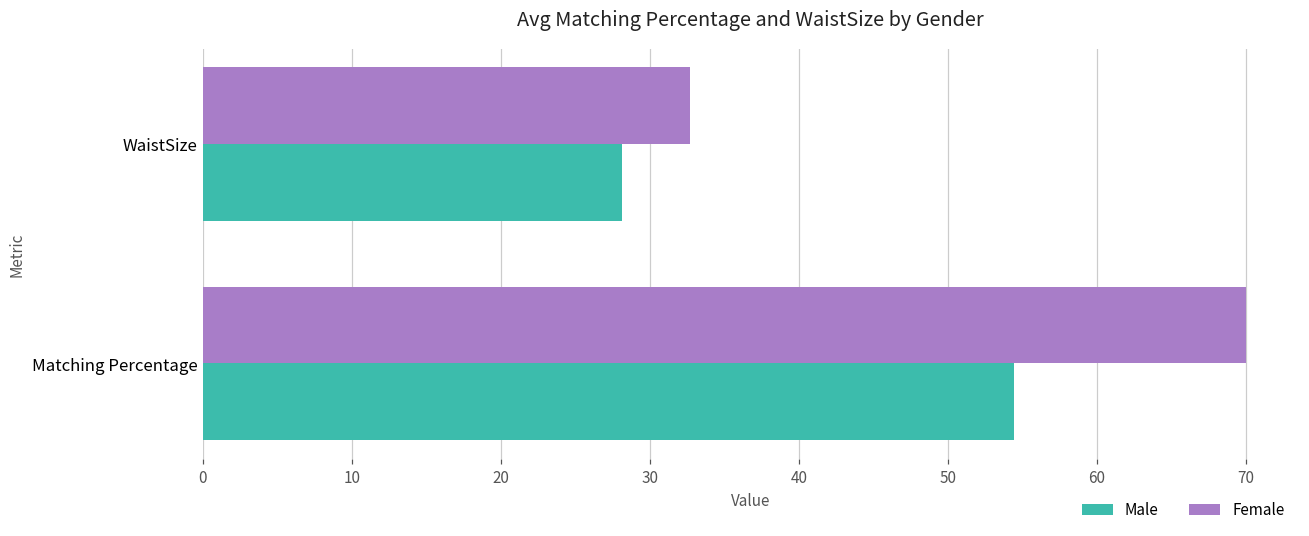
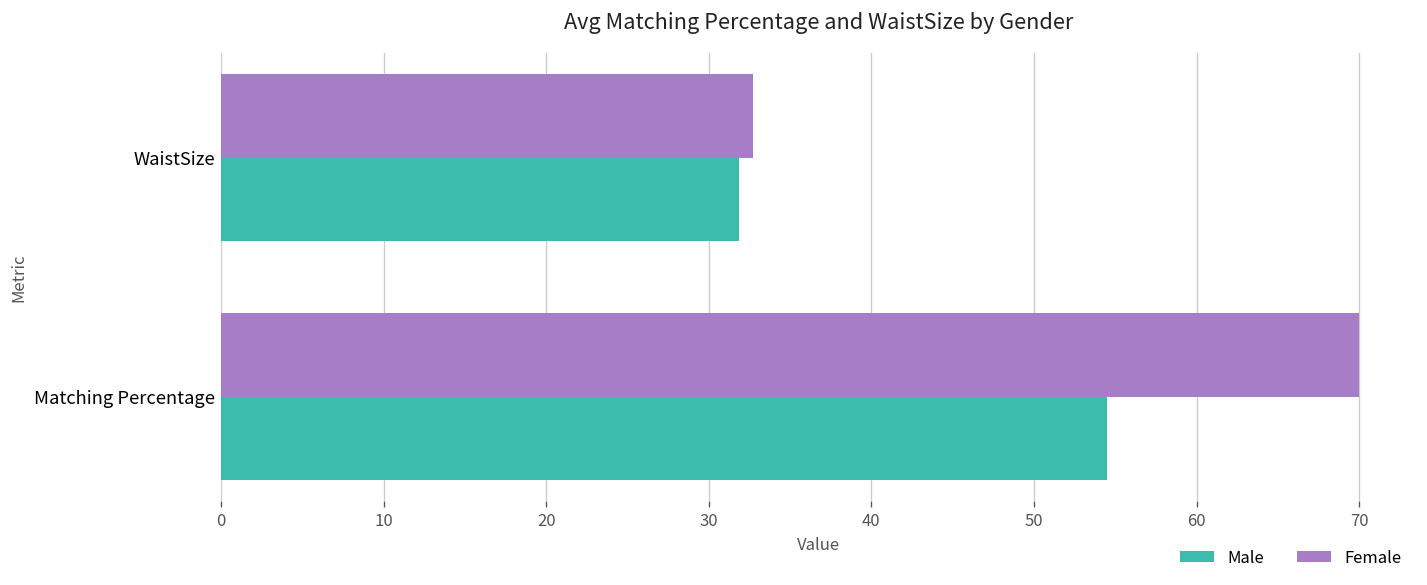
  {
    "Male": {
-     "WaistSize": 28.1,
+     "WaistSize": 31.9,
      "Matching Percentage": 54.5
    },
    "Female": {
      "WaistSize": 32.7,
      "Matching Percentage": 70.0
    }
  }
